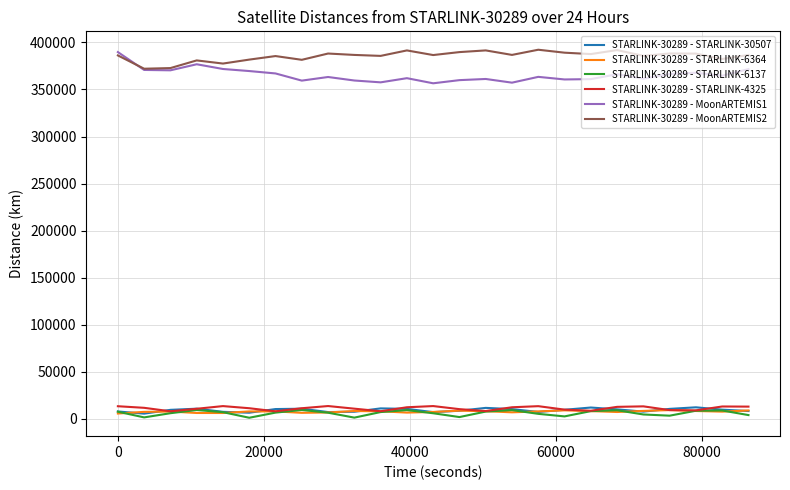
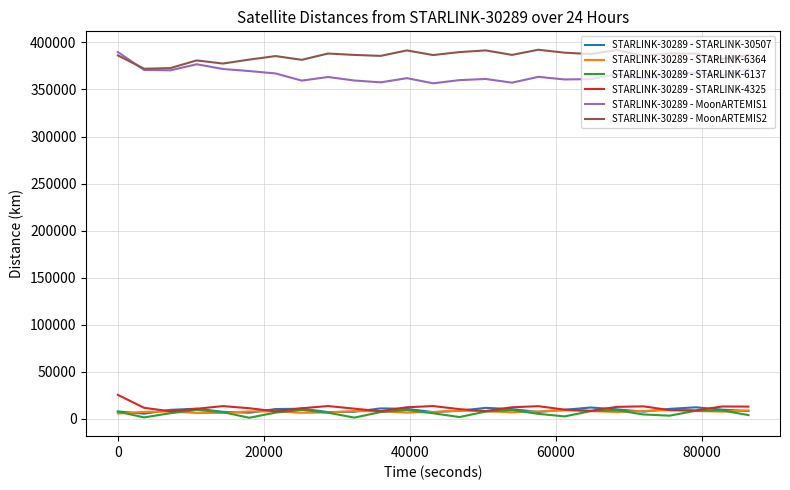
  {
    "STARLINK-30289 - STARLINK-4325": {
-     "0": 10000
+     "0": 30000
    },
    "STARLINK-30289 - MoonARTEMIS1": {
      "0": 390000
    },
    "STARLINK-30289 - MoonARTEMIS2": {
      "0": 390000
    }
  }
